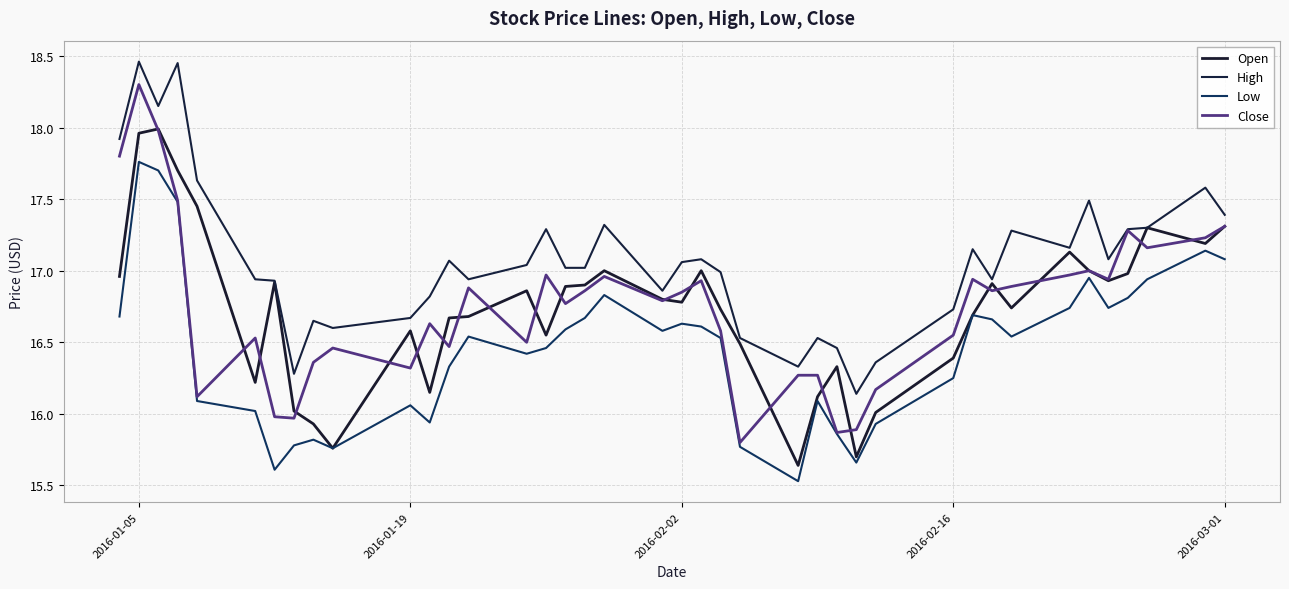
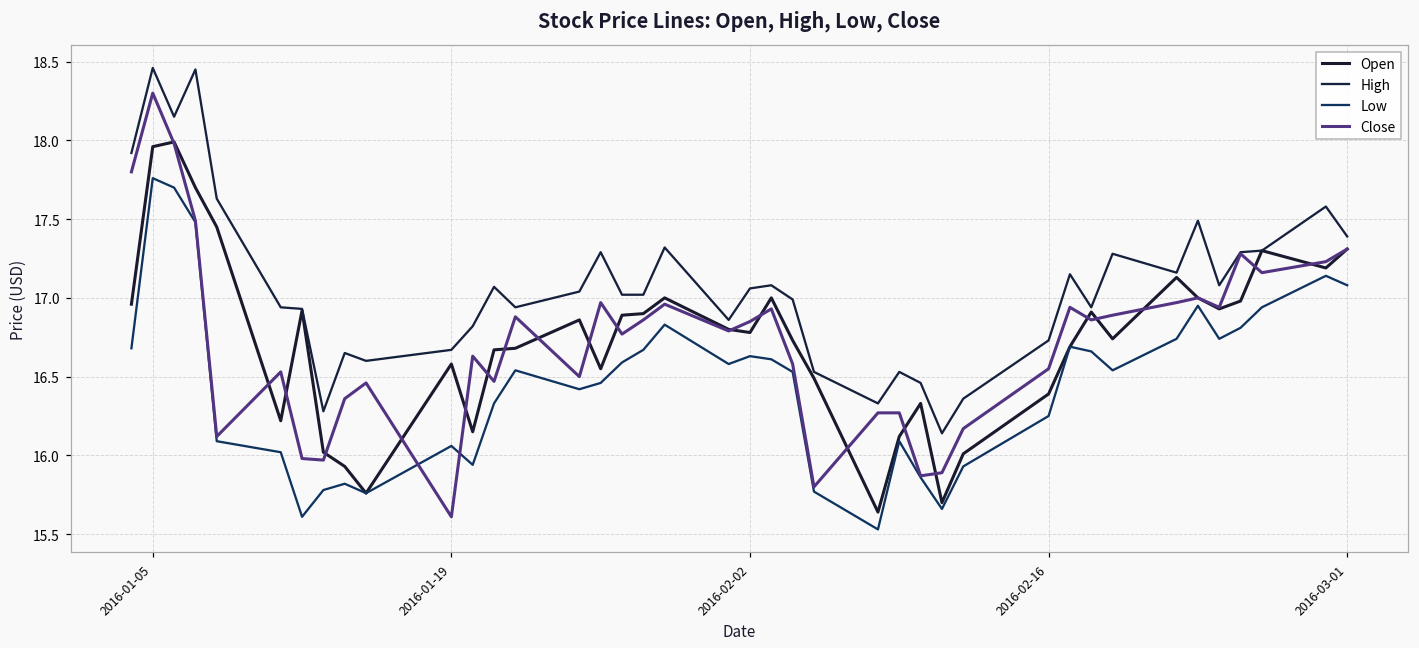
  {
    "Close": {
      "2016-01-05": 18.30,
-     "2016-01-19": 16.32,
+     "2016-01-19": 15.61,
      "2016-02-02": 16.85,
      "2016-02-16": 16.55
    }
  }
